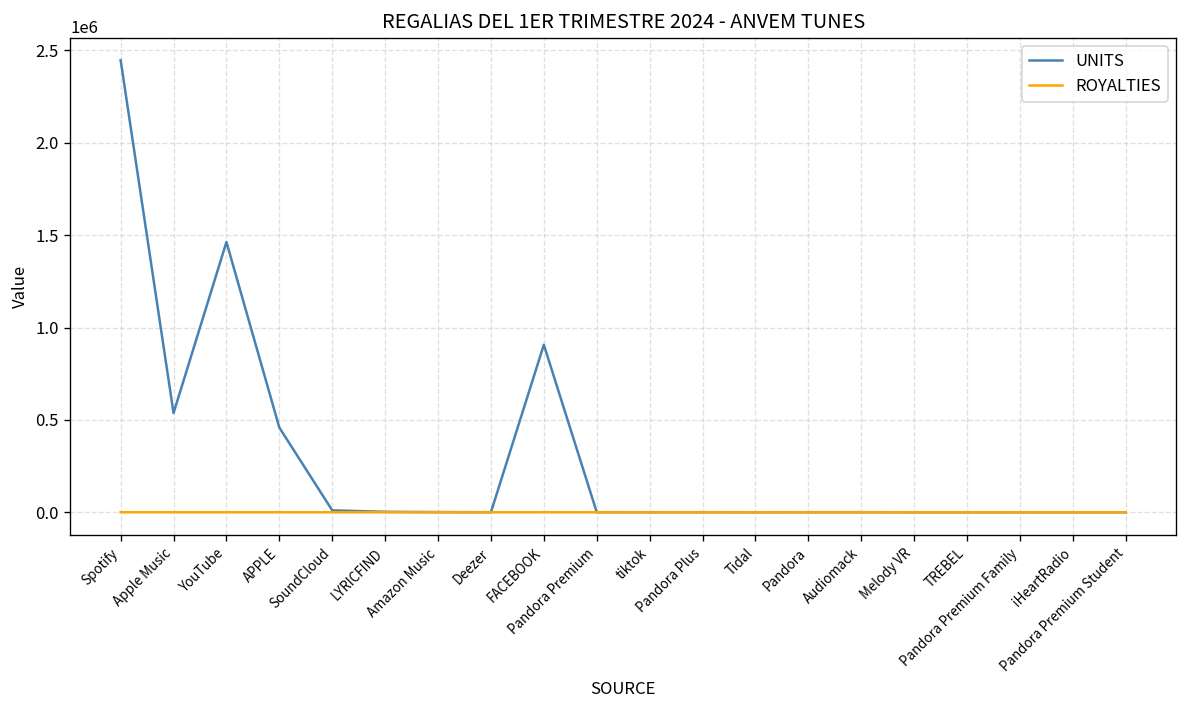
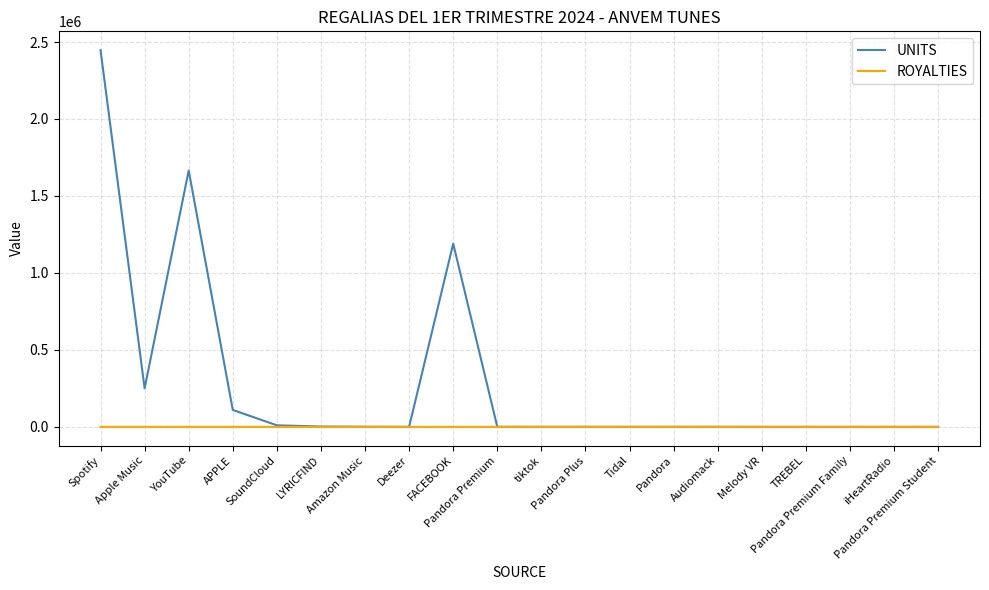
  {
    "UNITS": {
      "Spotify": 2450000,
-     "Apple Music": 540000,
-     "YouTube": 1460000,
-     "APPLE": 460000,
-     "FACEBOOK": 910000
+     "Apple Music": 250000,
+     "YouTube": 1670000,
+     "APPLE": 110000,
+     "FACEBOOK": 1190000
    },
    "ROYALTIES": {
      "Spotify": 0,
      "Apple Music": 0,
      "YouTube": 0,
      "APPLE": 0,
      "FACEBOOK": 0
    }
  }
